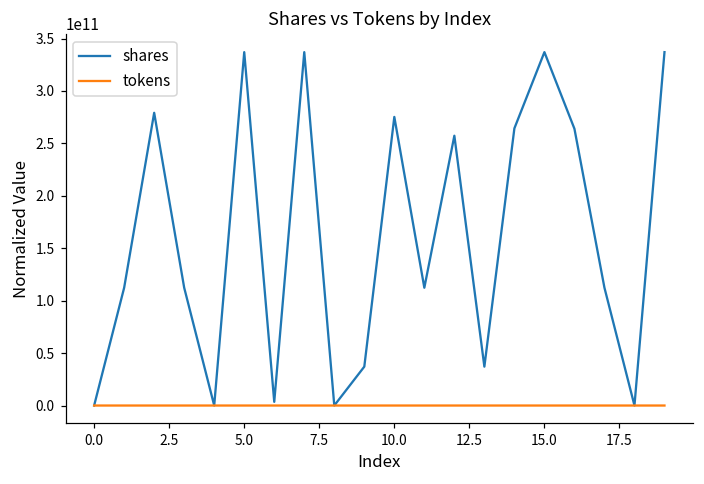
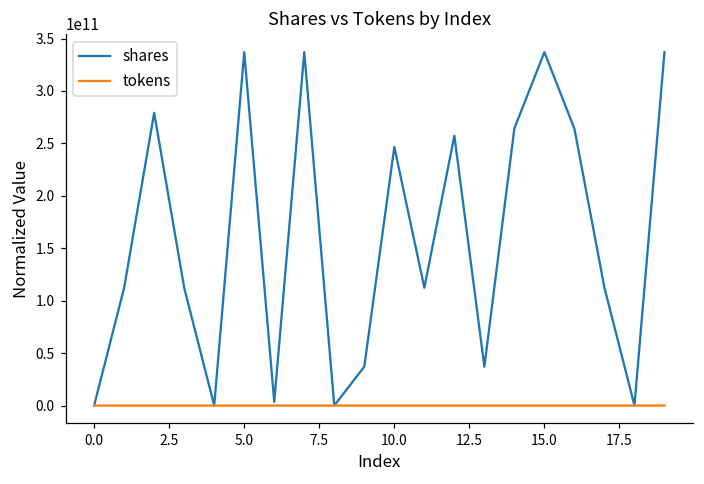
  {
    "shares": {
      "5.0": 340000000000,
-     "10.0": 280000000000,
+     "10.0": 250000000000,
      "15.0": 340000000000
    },
    "tokens": {
      "5.0": 0,
      "10.0": 0,
      "15.0": 0
    }
  }
